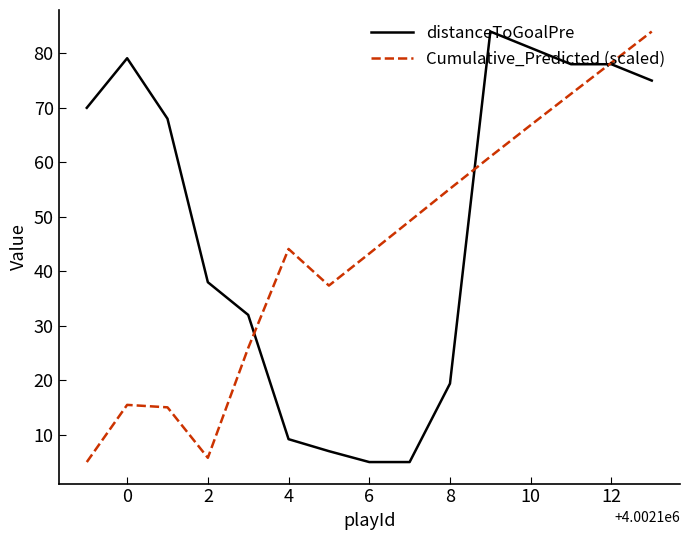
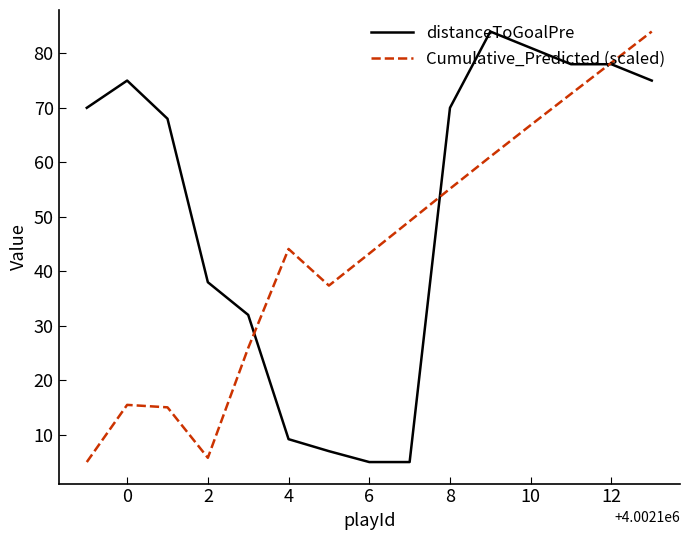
  {
    "distanceToGoalPre": {
-     "0": 79,
+     "0": 75,
      "2": 38,
      "4": 9,
      "6": 5,
-     "8": 19,
+     "8": 70,
      "10": 81
    },
    "Cumulative_Predicted (scaled)": {
      "0": 15,
      "2": 6,
      "4": 44,
      "6": 43,
      "8": 55,
      "10": 67
    }
  }
